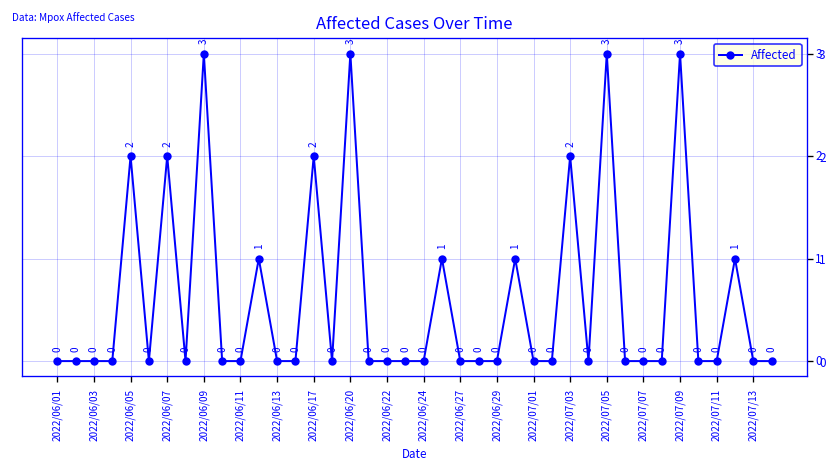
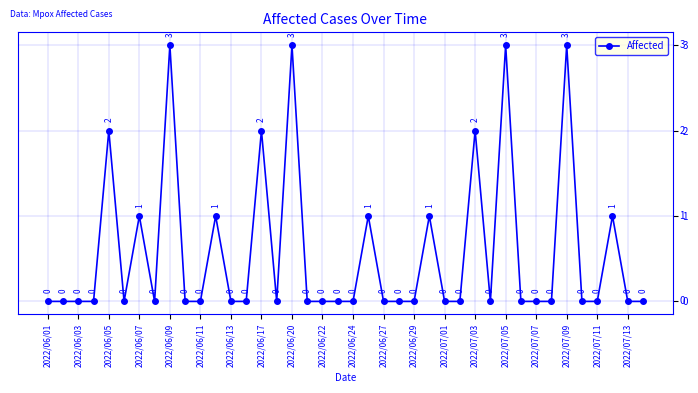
  {
    "2022/06/01": 0,
    "2022/06/03": 0,
    "2022/06/05": 2,
-   "2022/06/07": 2,
+   "2022/06/07": 1,
    "2022/06/09": 3,
    "2022/06/11": 0,
    "2022/06/13": 0,
    "2022/06/17": 2,
    "2022/06/20": 3,
    "2022/06/22": 0,
    "2022/06/24": 0,
    "2022/06/27": 0,
    "2022/06/29": 0,
    "2022/07/01": 0,
    "2022/07/03": 2,
    "2022/07/05": 3,
    "2022/07/07": 0,
    "2022/07/09": 3,
    "2022/07/11": 0,
    "2022/07/13": 0
  }
